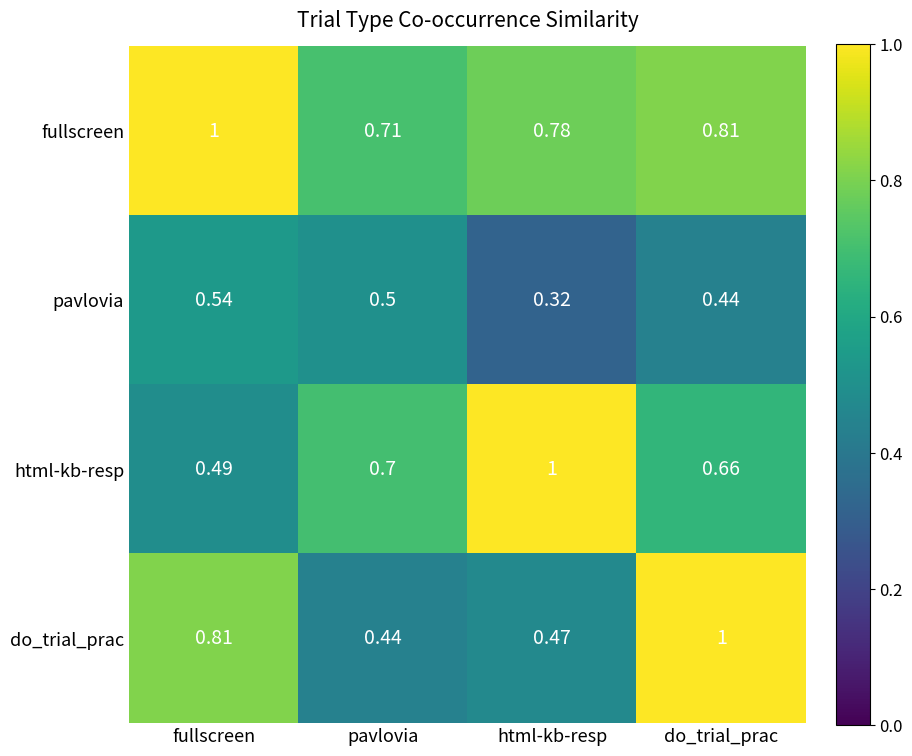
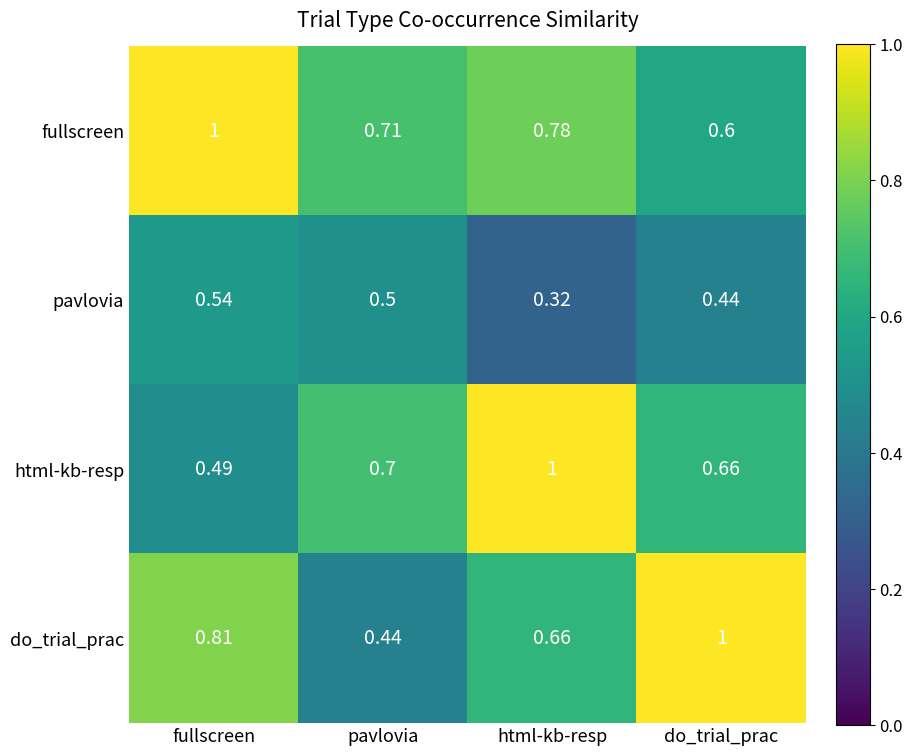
  {
    "fullscreen": {
      "fullscreen": 1,
      "pavlovia": 0.71,
      "html-kb-resp": 0.78,
-     "do_trial_prac": 0.81
+     "do_trial_prac": 0.6
    },
    "pavlovia": {
      "fullscreen": 0.54,
      "pavlovia": 0.5,
      "html-kb-resp": 0.32,
      "do_trial_prac": 0.44
    },
    "html-kb-resp": {
      "fullscreen": 0.49,
      "pavlovia": 0.7,
      "html-kb-resp": 1,
      "do_trial_prac": 0.66
    },
    "do_trial_prac": {
      "fullscreen": 0.81,
      "pavlovia": 0.44,
-     "html-kb-resp": 0.47,
+     "html-kb-resp": 0.66,
      "do_trial_prac": 1
    }
  }
